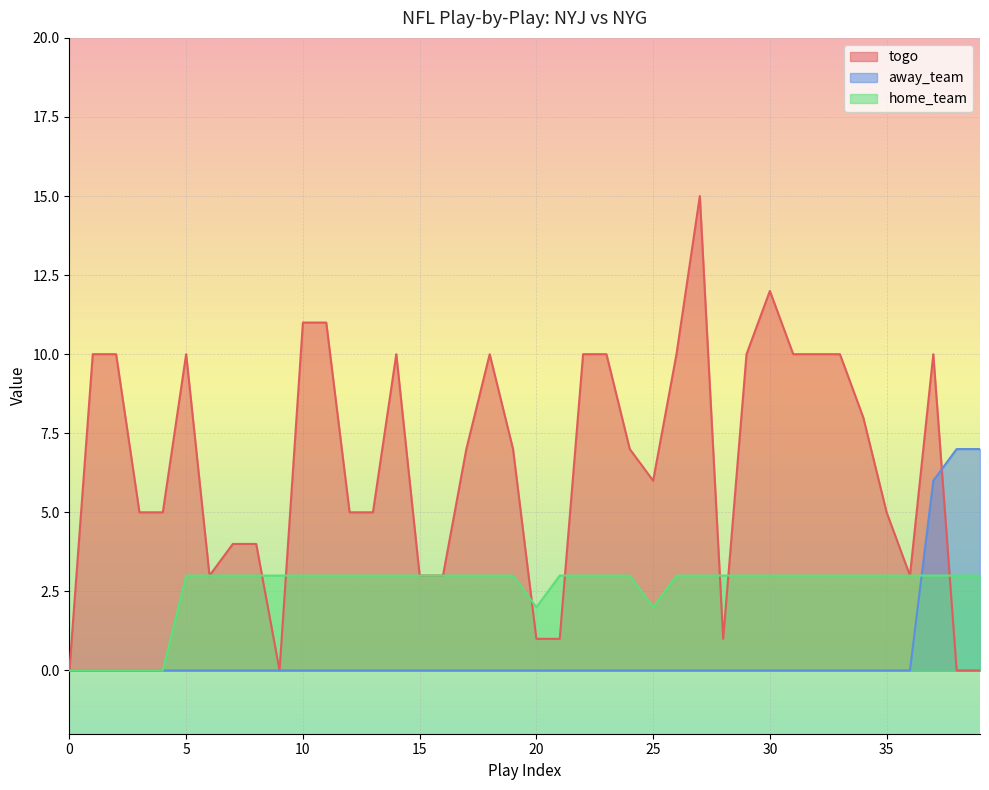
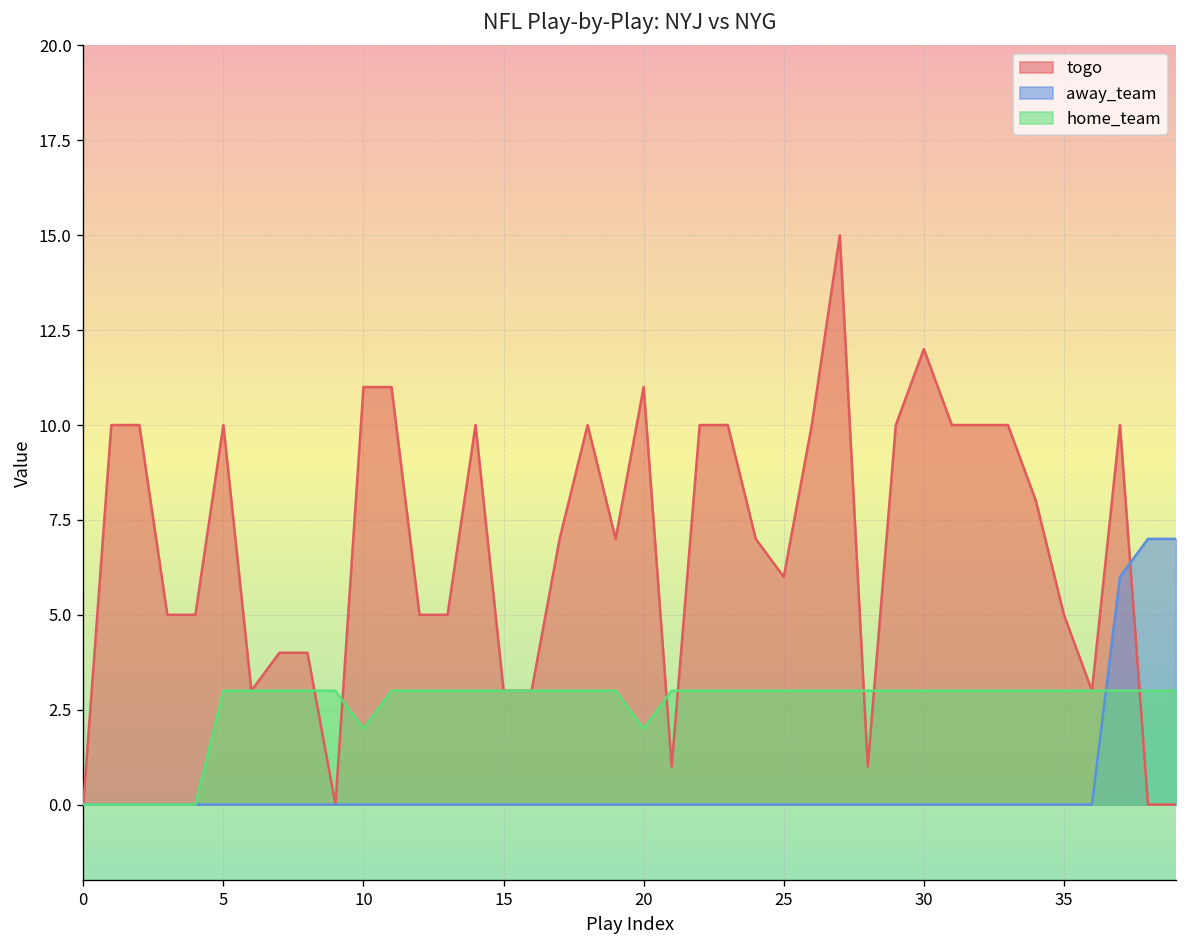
  {
    "togo": {
      "5": 10,
      "10": 11,
-     "20": 1,
+     "20": 11,
      "25": 6,
      "30": 12,
      "35": 5
    },
    "away_team": {
      "5": 0,
      "10": 0,
      "15": 0,
      "20": 0,
      "25": 0,
      "30": 0,
      "35": 0
    },
    "home_team": {
      "5": 3,
-     "10": 3,
+     "10": 2,
      "20": 2,
-     "25": 2,
+     "25": 3,
      "30": 3,
      "35": 3
    }
  }
